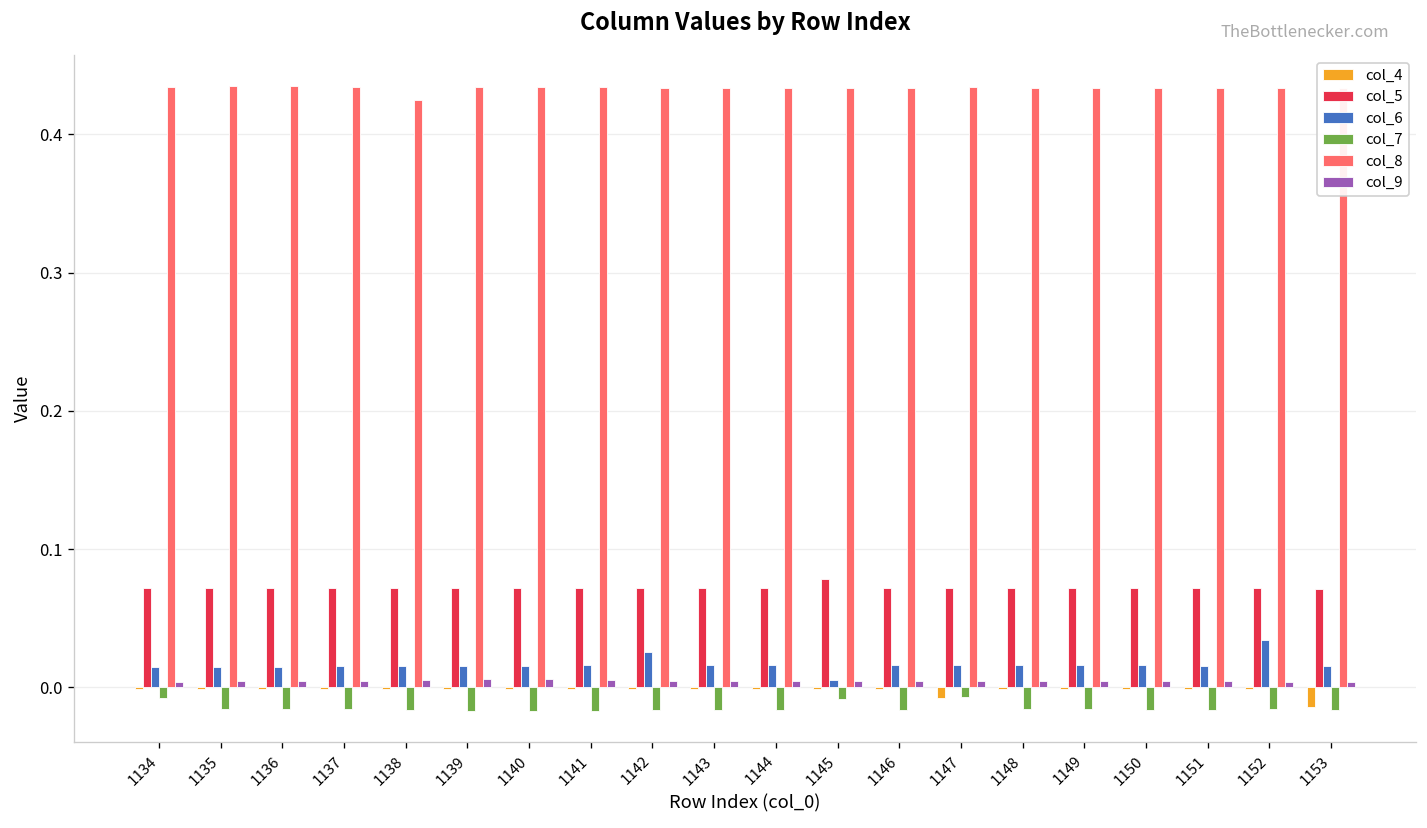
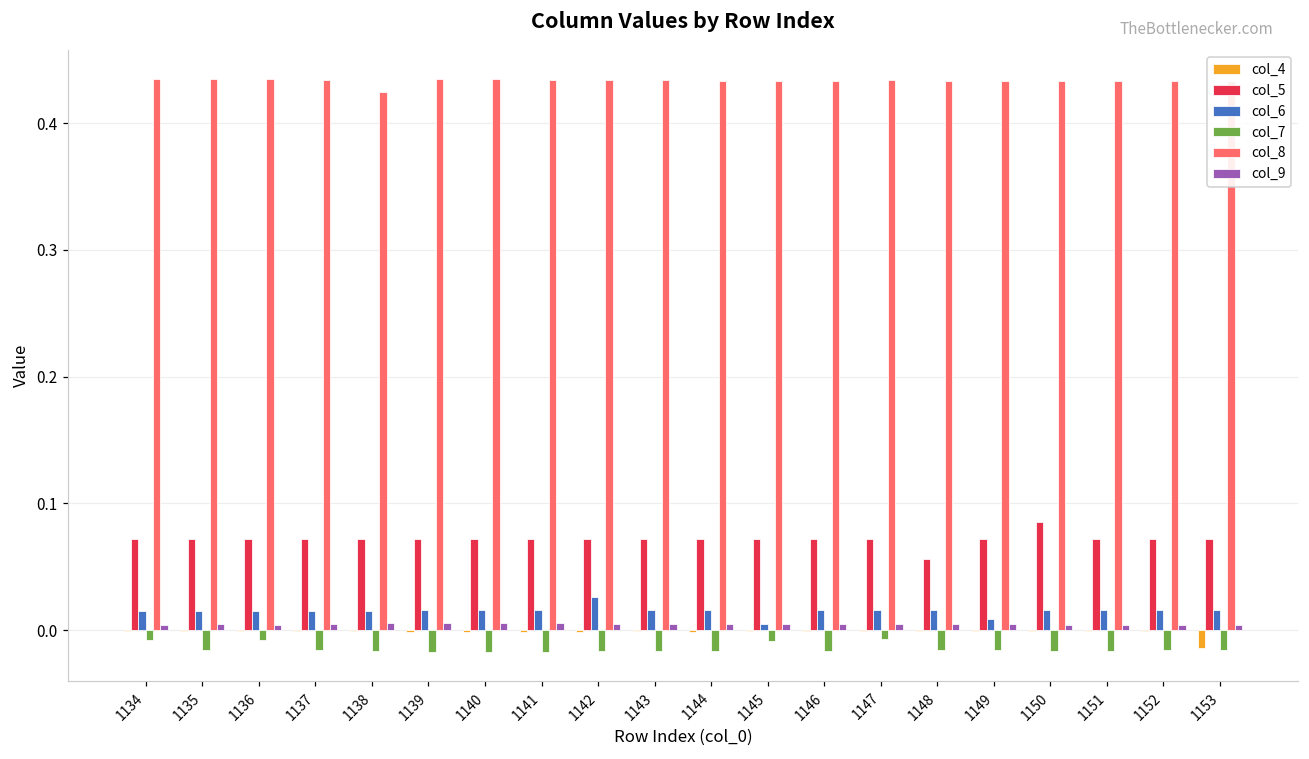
  {
    "col_4": {
-     "1147": -0.008,
+     "1147": -0.001,
      "1153": -0.014
    },
    "col_5": {
      "1134": 0.072,
      "1135": 0.072,
      "1136": 0.072,
      "1137": 0.072,
      "1138": 0.072,
      "1139": 0.072,
      "1140": 0.072,
      "1141": 0.072,
      "1142": 0.072,
      "1143": 0.072,
      "1144": 0.072,
-     "1145": 0.079,
+     "1145": 0.072,
      "1146": 0.072,
      "1147": 0.072,
-     "1148": 0.072,
+     "1148": 0.056,
      "1149": 0.072,
-     "1150": 0.072,
+     "1150": 0.086,
      "1151": 0.072,
      "1152": 0.072,
      "1153": 0.071
    },
    "col_6": {
      "1134": 0.015,
      "1135": 0.015,
      "1136": 0.015,
      "1137": 0.015,
      "1138": 0.015,
      "1139": 0.016,
      "1140": 0.016,
      "1141": 0.016,
      "1142": 0.026,
      "1143": 0.016,
      "1144": 0.016,
      "1145": 0.005,
      "1146": 0.016,
      "1147": 0.016,
      "1148": 0.016,
-     "1149": 0.016,
+     "1149": 0.008,
      "1150": 0.016,
      "1151": 0.016,
-     "1152": 0.034,
+     "1152": 0.016,
      "1153": 0.016
    },
    "col_7": {
      "1134": -0.008,
      "1135": -0.016,
-     "1136": -0.016,
+     "1136": -0.008,
      "1137": -0.016,
      "1138": -0.016,
      "1139": -0.017,
      "1140": -0.017,
      "1141": -0.017,
      "1142": -0.017,
      "1143": -0.017,
      "1144": -0.017,
      "1145": -0.009,
      "1146": -0.016,
      "1147": -0.007,
      "1148": -0.016,
      "1149": -0.016,
      "1150": -0.016,
      "1151": -0.016,
      "1152": -0.016,
      "1153": -0.016
    },
    "col_8": {
      "1134": 0.435,
      "1135": 0.435,
      "1136": 0.435,
      "1137": 0.434,
      "1138": 0.425,
      "1139": 0.434,
      "1140": 0.435,
      "1141": 0.434,
      "1142": 0.434,
      "1143": 0.434,
      "1144": 0.433,
      "1145": 0.433,
      "1146": 0.434,
      "1147": 0.434,
      "1148": 0.433,
      "1149": 0.433,
      "1150": 0.433,
      "1151": 0.433,
      "1152": 0.434
    },
    "col_9": {
      "1134": 0.004,
      "1135": 0.004,
      "1136": 0.004,
      "1137": 0.005,
      "1138": 0.005,
      "1139": 0.006,
      "1140": 0.006,
      "1141": 0.006,
      "1142": 0.005,
      "1143": 0.005,
      "1144": 0.005,
      "1145": 0.005,
      "1146": 0.004,
      "1147": 0.005,
      "1148": 0.005,
      "1149": 0.004,
      "1150": 0.004,
      "1151": 0.004,
      "1152": 0.004,
      "1153": 0.004
    }
  }
